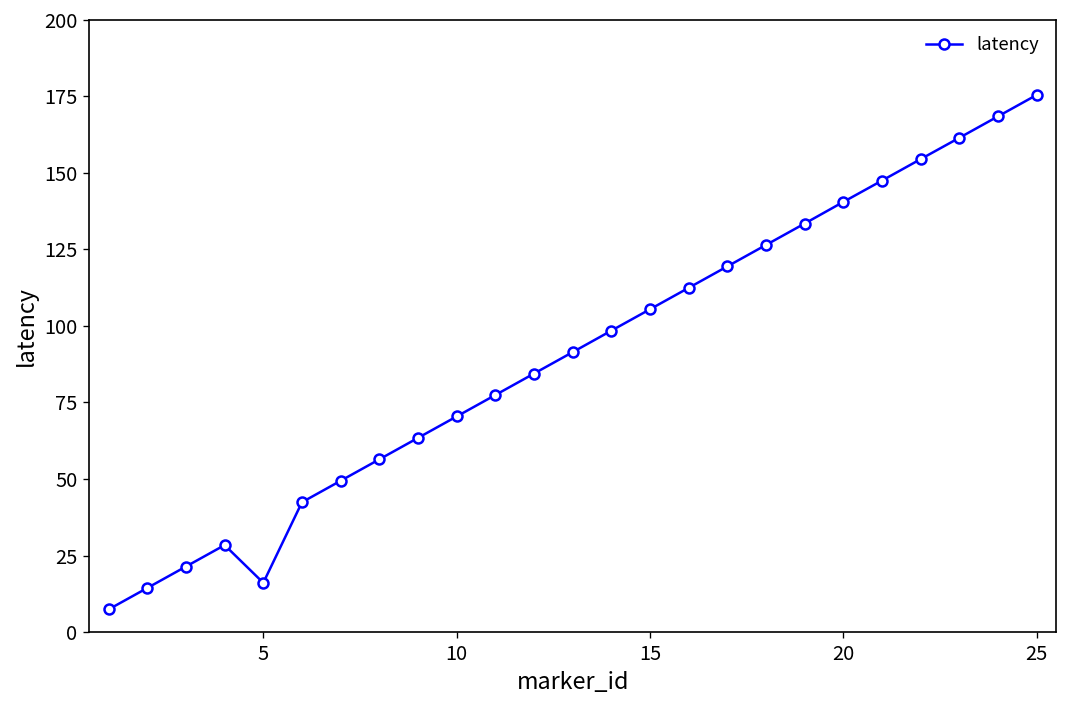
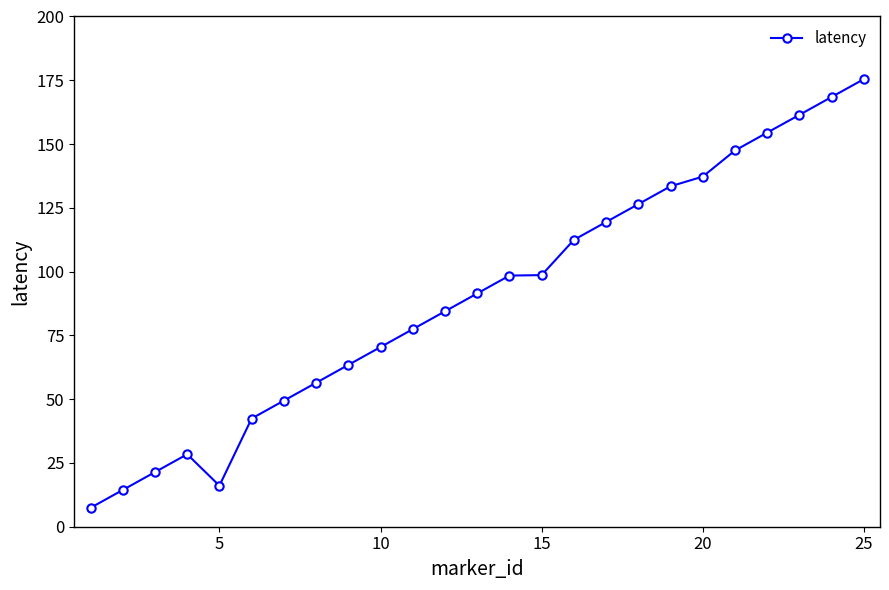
  {
    "5": 16,
    "10": 70,
-   "15": 105,
-   "20": 141,
+   "15": 99,
+   "20": 137,
    "25": 175
  }
